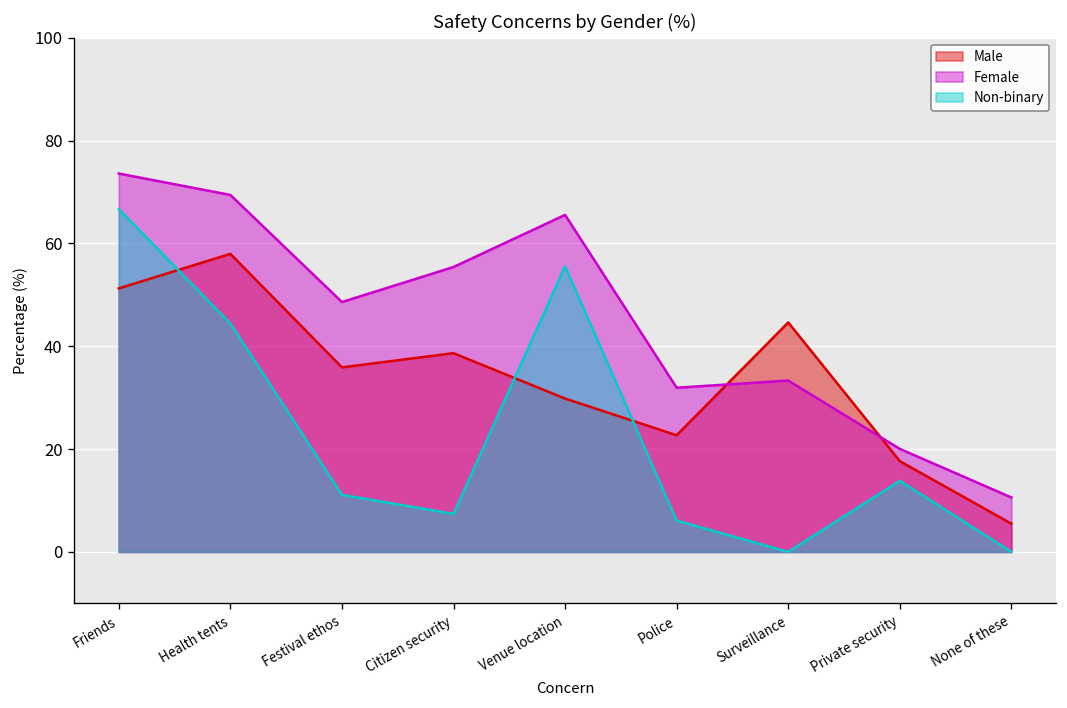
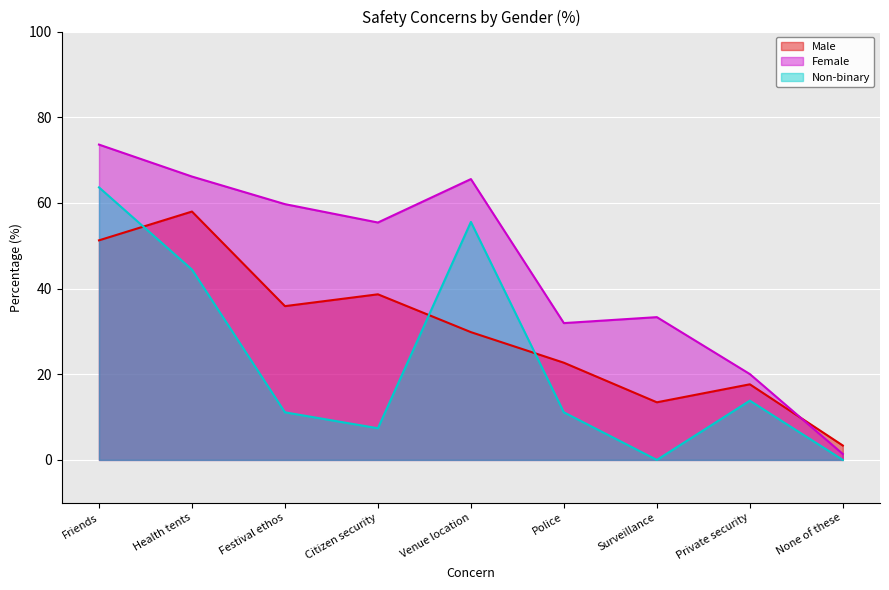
  {
    "Male": {
      "Friends": 51,
      "Health tents": 58,
      "Festival ethos": 36,
      "Citizen security": 39,
      "Venue location": 30,
      "Police": 23,
-     "Surveillance": 45,
+     "Surveillance": 13,
      "Private security": 18,
-     "None of these": 5
+     "None of these": 3
    },
    "Female": {
      "Friends": 74,
-     "Health tents": 69,
-     "Festival ethos": 49,
+     "Health tents": 66,
+     "Festival ethos": 60,
      "Citizen security": 55,
      "Venue location": 66,
      "Police": 32,
      "Surveillance": 33,
      "Private security": 20,
-     "None of these": 11
+     "None of these": 1
    },
    "Non-binary": {
-     "Friends": 67,
+     "Friends": 64,
      "Health tents": 44,
      "Festival ethos": 11,
      "Citizen security": 7,
      "Venue location": 56,
-     "Police": 6,
+     "Police": 11,
      "Surveillance": 0,
      "Private security": 14,
      "None of these": 0
    }
  }
